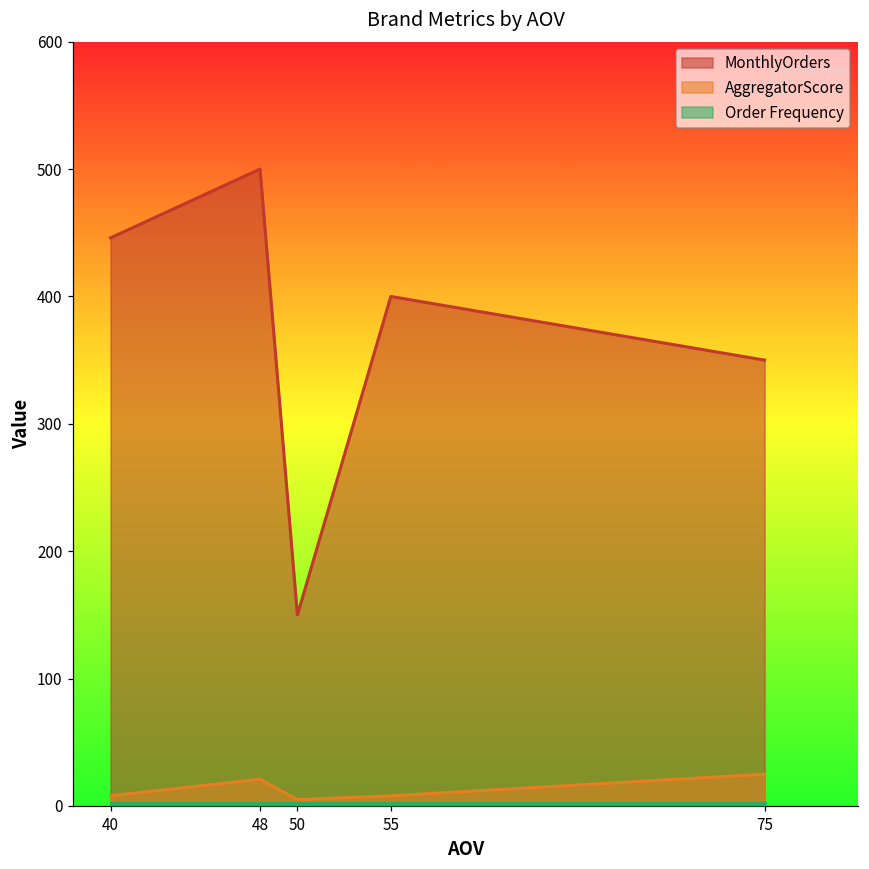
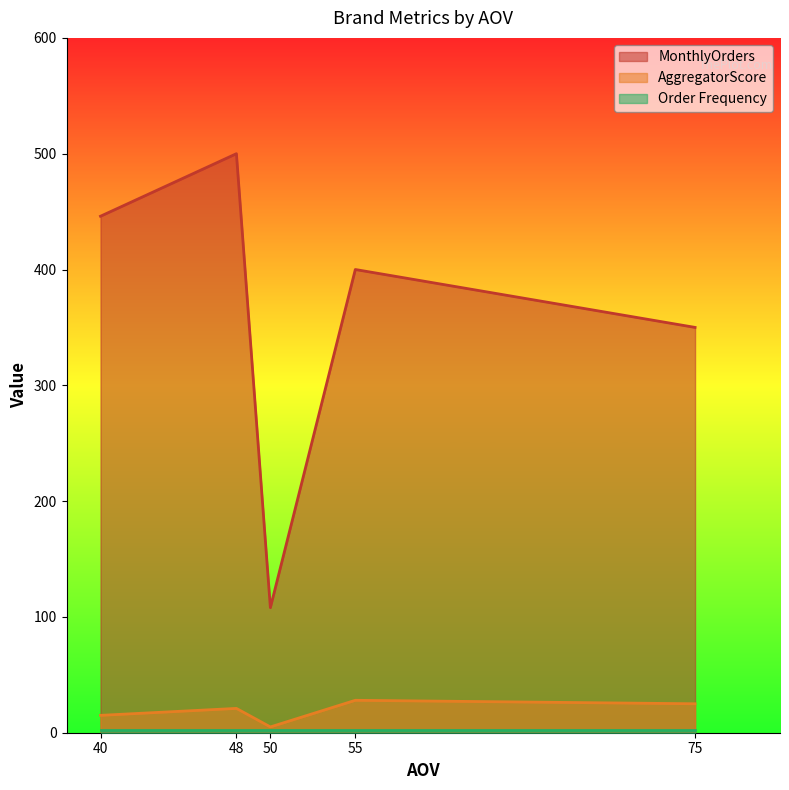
  {
    "MonthlyOrders": {
      "40": 446,
      "48": 500,
-     "50": 150,
+     "50": 108,
      "55": 400,
      "75": 350
    },
    "AggregatorScore": {
-     "40": 8,
+     "40": 15,
      "48": 21,
      "50": 5,
-     "55": 8,
+     "55": 28,
      "75": 25
    },
    "Order Frequency": {
      "40": 2,
      "48": 2,
      "50": 2,
      "55": 2,
      "75": 2
    }
  }
